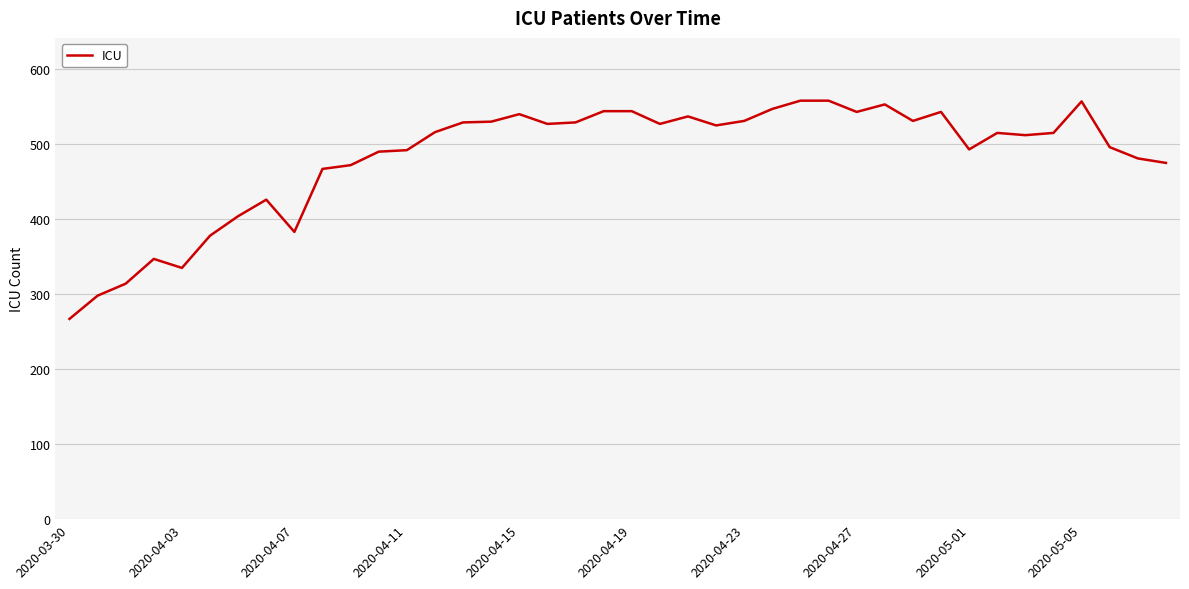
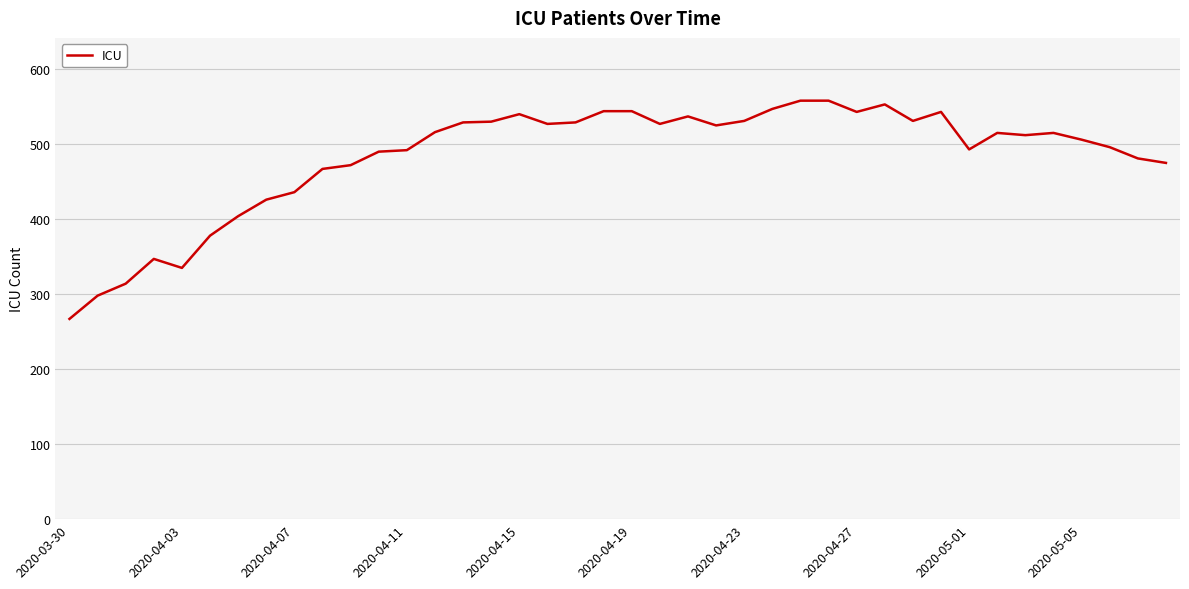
  {
    "2020-03-30": 270,
    "2020-04-03": 340,
-   "2020-04-07": 380,
+   "2020-04-07": 440,
    "2020-04-11": 490,
    "2020-04-15": 540,
    "2020-04-19": 540,
    "2020-04-23": 530,
    "2020-04-27": 540,
    "2020-05-01": 490,
-   "2020-05-05": 560
+   "2020-05-05": 510
  }
